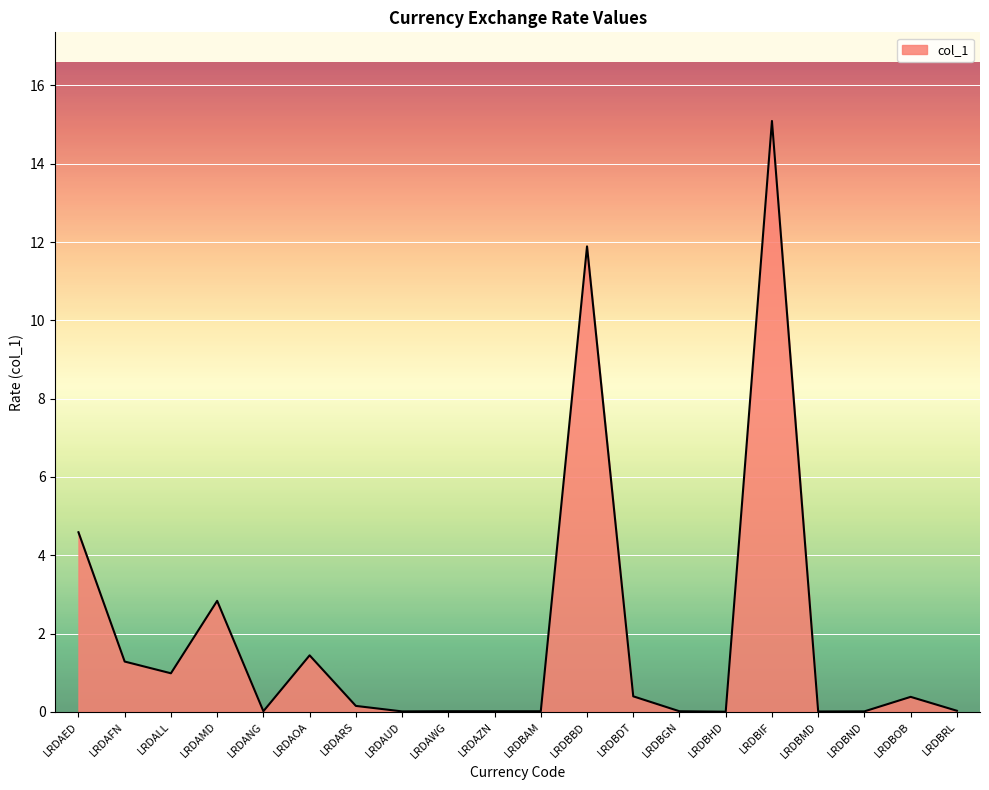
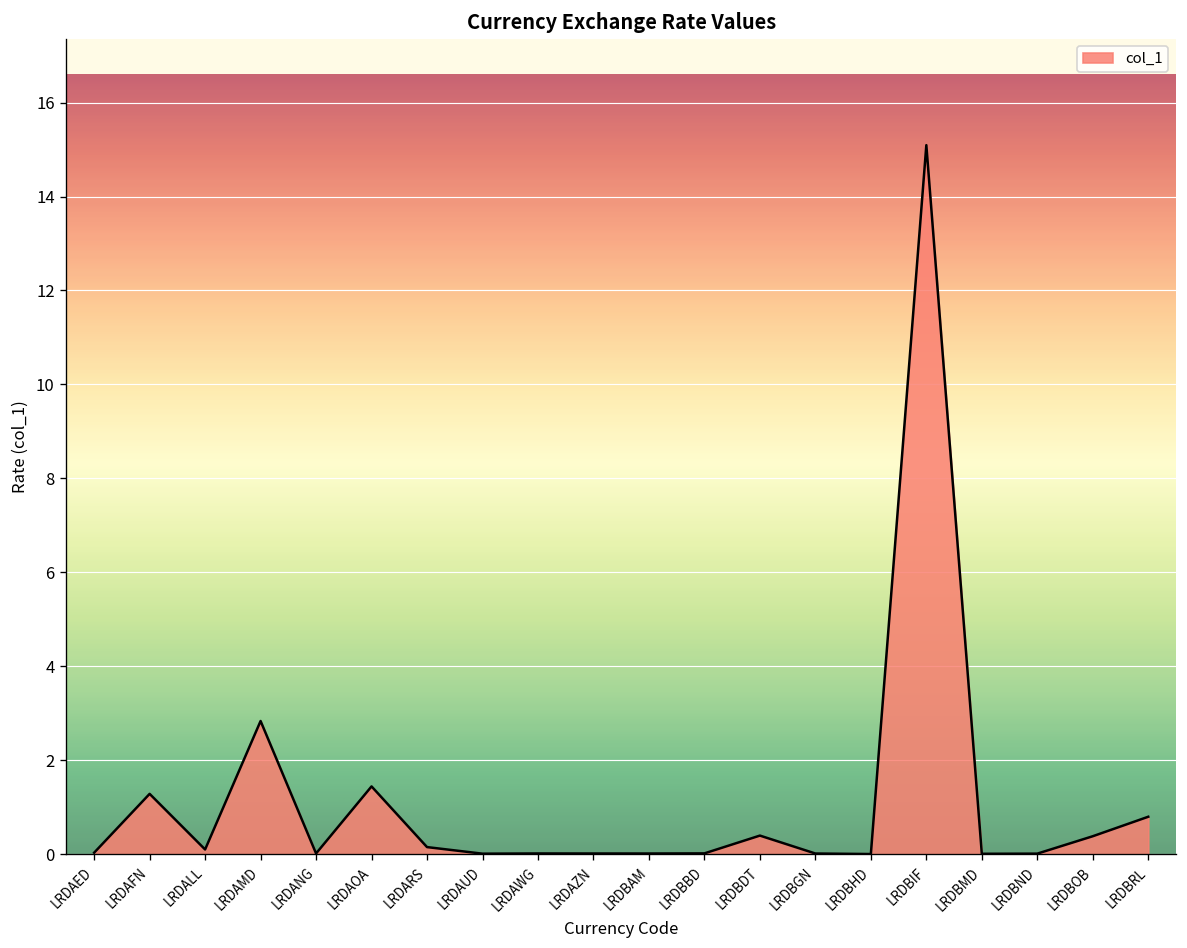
  {
-   "LRDAED": 4.6,
+   "LRDAED": 0.0,
    "LRDAFN": 1.3,
-   "LRDALL": 1.0,
+   "LRDALL": 0.1,
    "LRDAMD": 2.8,
    "LRDANG": 0.0,
    "LRDAOA": 1.4,
    "LRDARS": 0.2,
    "LRDAUD": 0.0,
    "LRDAWG": 0.0,
    "LRDAZN": 0.0,
    "LRDBAM": 0.0,
-   "LRDBBD": 11.9,
+   "LRDBBD": 0.0,
    "LRDBDT": 0.4,
    "LRDBGN": 0.0,
    "LRDBHD": 0.0,
    "LRDBIF": 15.1,
    "LRDBMD": 0.0,
    "LRDBND": 0.0,
    "LRDBOB": 0.4,
-   "LRDBRL": 0.0
+   "LRDBRL": 0.8
  }
